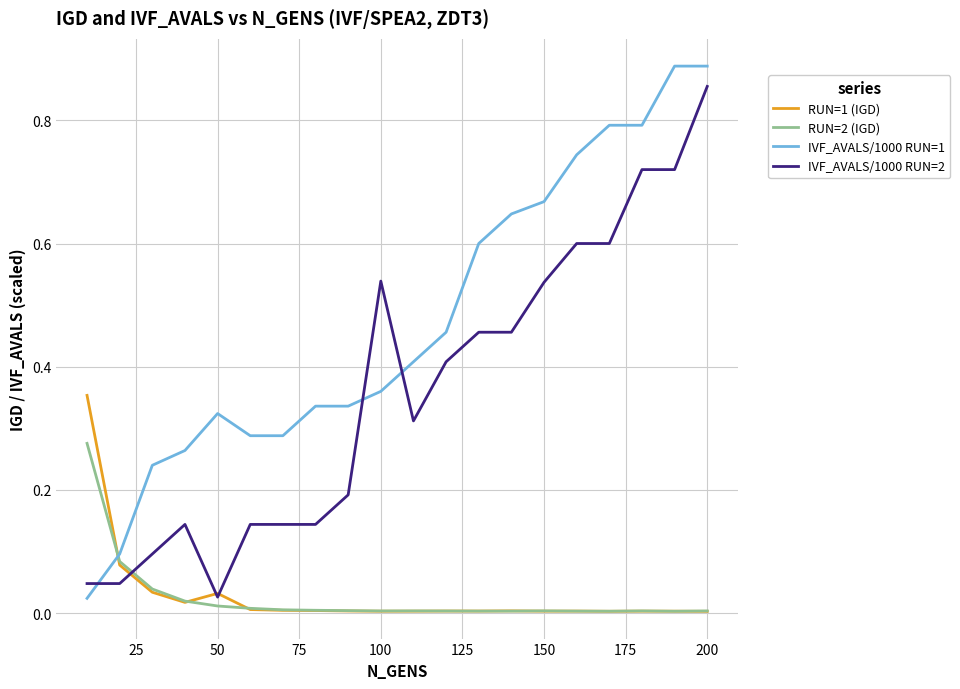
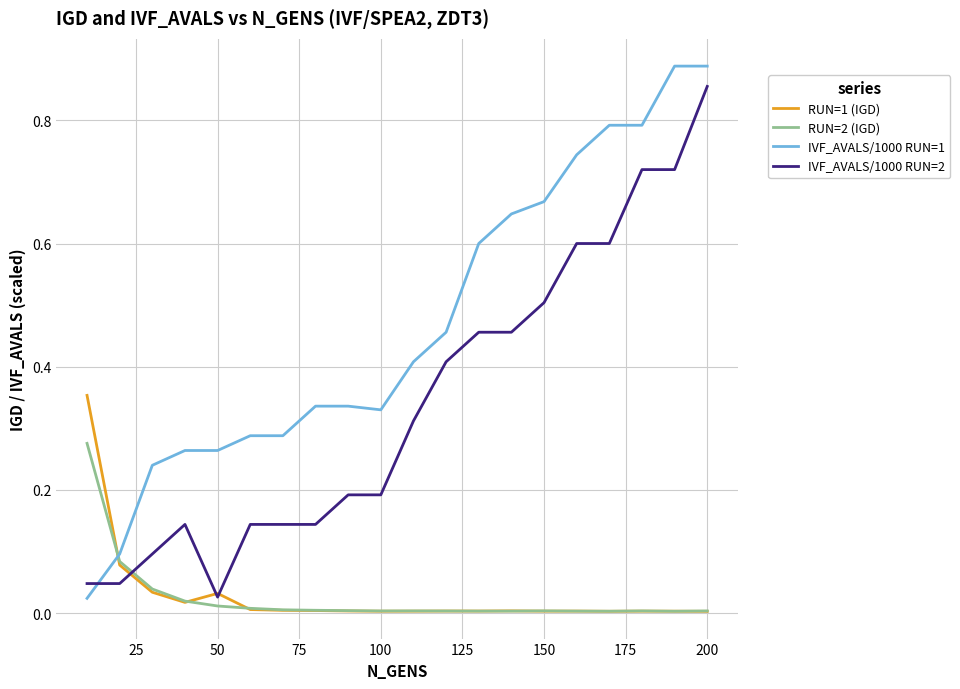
  {
    "RUN=1 (IGD)": {
      "50": 0.03
    },
    "RUN=2 (IGD)": {
      "50": 0.01
    },
    "IVF_AVALS/1000 RUN=1": {
-     "50": 0.32,
-     "100": 0.36,
+     "50": 0.26,
+     "100": 0.33,
      "150": 0.67,
      "200": 0.89
    },
    "IVF_AVALS/1000 RUN=2": {
      "50": 0.03,
-     "100": 0.54,
-     "150": 0.54,
+     "100": 0.19,
+     "150": 0.50,
      "200": 0.86
    }
  }
